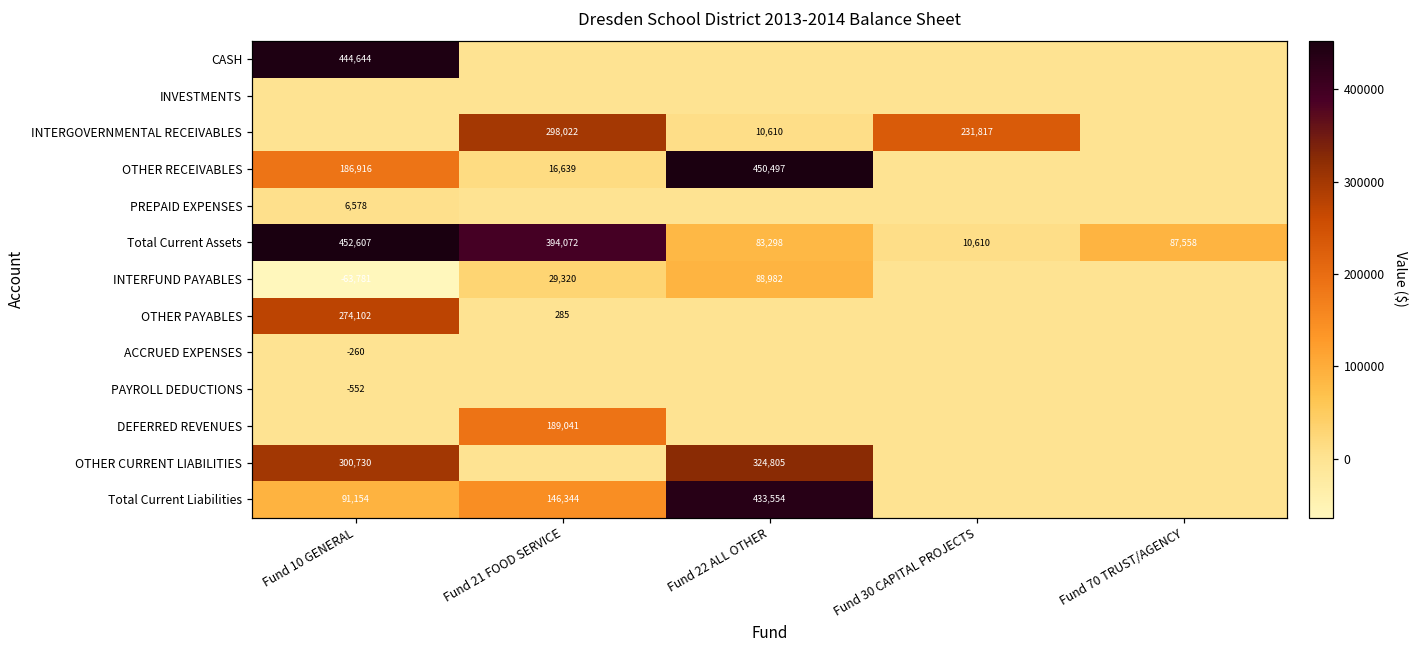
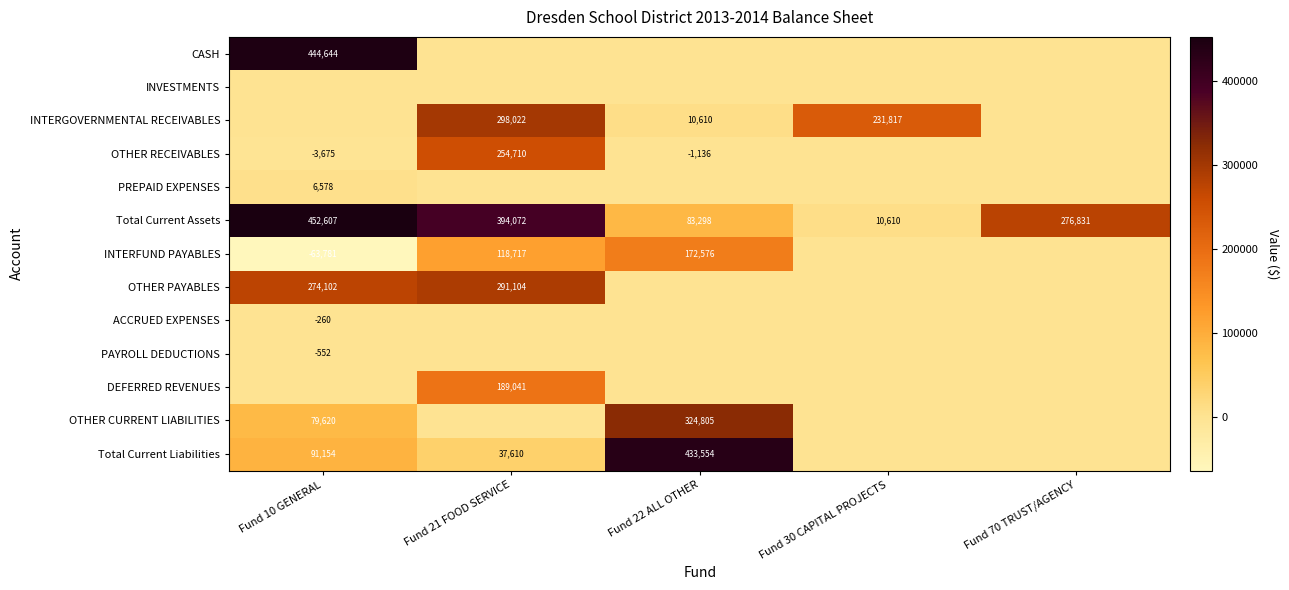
  {
    "CASH": {
      "Fund 10 GENERAL": "444,644"
    },
    "INTERGOVERNMENTAL RECEIVABLES": {
      "Fund 21 FOOD SERVICE": "298,022",
      "Fund 22 ALL OTHER": "10,610",
      "Fund 30 CAPITAL PROJECTS": "231,817"
    },
    "OTHER RECEIVABLES": {
-     "Fund 10 GENERAL": "186,916",
-     "Fund 21 FOOD SERVICE": "16,639",
-     "Fund 22 ALL OTHER": "450,497"
+     "Fund 10 GENERAL": "-3,675",
+     "Fund 21 FOOD SERVICE": "254,710",
+     "Fund 22 ALL OTHER": "-1,136"
    },
    "PREPAID EXPENSES": {
      "Fund 10 GENERAL": "6,578"
    },
    "Total Current Assets": {
      "Fund 10 GENERAL": "452,607",
      "Fund 21 FOOD SERVICE": "394,072",
      "Fund 22 ALL OTHER": "83,298",
      "Fund 30 CAPITAL PROJECTS": "10,610",
-     "Fund 70 TRUST/AGENCY": "87,558"
+     "Fund 70 TRUST/AGENCY": "276,831"
    },
    "INTERFUND PAYABLES": {
      "Fund 10 GENERAL": "-63,781",
-     "Fund 21 FOOD SERVICE": "29,320",
-     "Fund 22 ALL OTHER": "88,982"
+     "Fund 21 FOOD SERVICE": "118,717",
+     "Fund 22 ALL OTHER": "172,576"
    },
    "OTHER PAYABLES": {
      "Fund 10 GENERAL": "274,102",
-     "Fund 21 FOOD SERVICE": "285"
+     "Fund 21 FOOD SERVICE": "291,104"
    },
    "ACCRUED EXPENSES": {
      "Fund 10 GENERAL": "-260"
    },
    "PAYROLL DEDUCTIONS": {
      "Fund 10 GENERAL": "-552"
    },
    "DEFERRED REVENUES": {
      "Fund 21 FOOD SERVICE": "189,041"
    },
    "OTHER CURRENT LIABILITIES": {
-     "Fund 10 GENERAL": "300,730",
+     "Fund 10 GENERAL": "79,620",
      "Fund 22 ALL OTHER": "324,805"
    },
    "Total Current Liabilities": {
      "Fund 10 GENERAL": "91,154",
-     "Fund 21 FOOD SERVICE": "146,344",
+     "Fund 21 FOOD SERVICE": "37,610",
      "Fund 22 ALL OTHER": "433,554"
    }
  }
